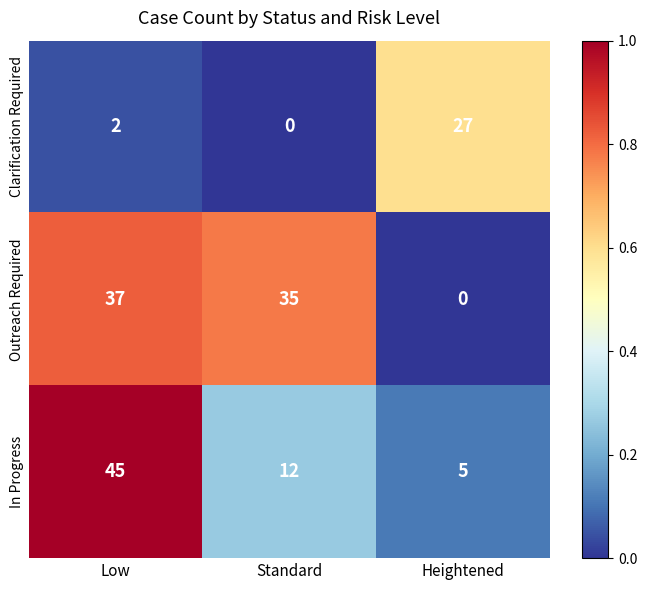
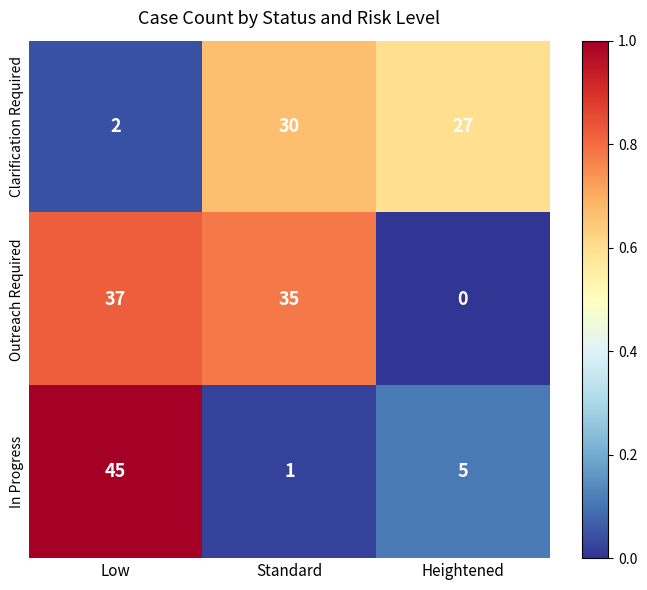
  {
    "Clarification Required": {
      "Low": 2,
-     "Standard": 0,
+     "Standard": 30,
      "Heightened": 27
    },
    "Outreach Required": {
      "Low": 37,
      "Standard": 35,
      "Heightened": 0
    },
    "In Progress": {
      "Low": 45,
-     "Standard": 12,
+     "Standard": 1,
      "Heightened": 5
    }
  }
